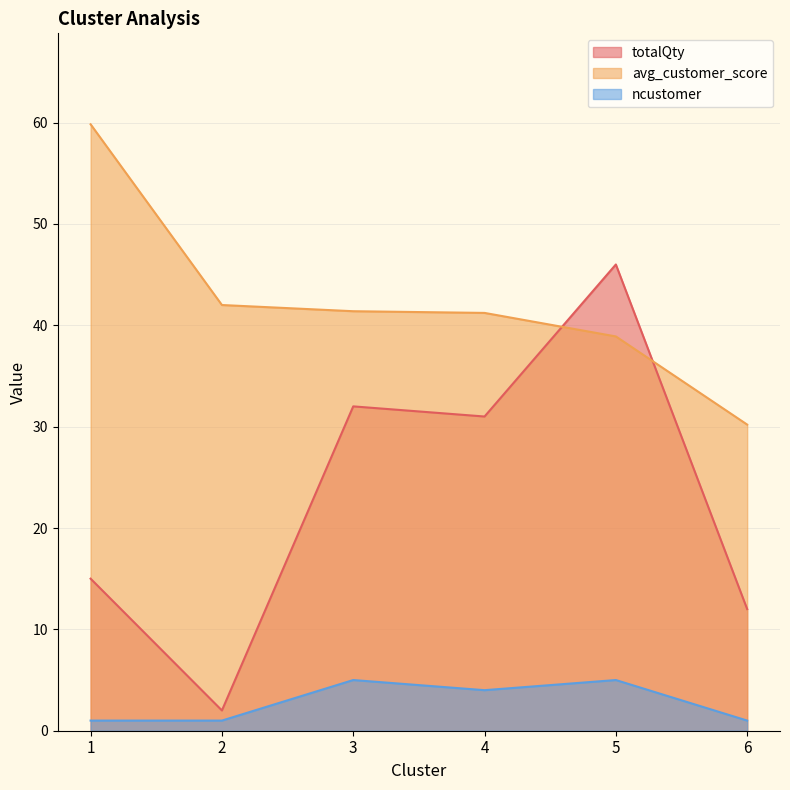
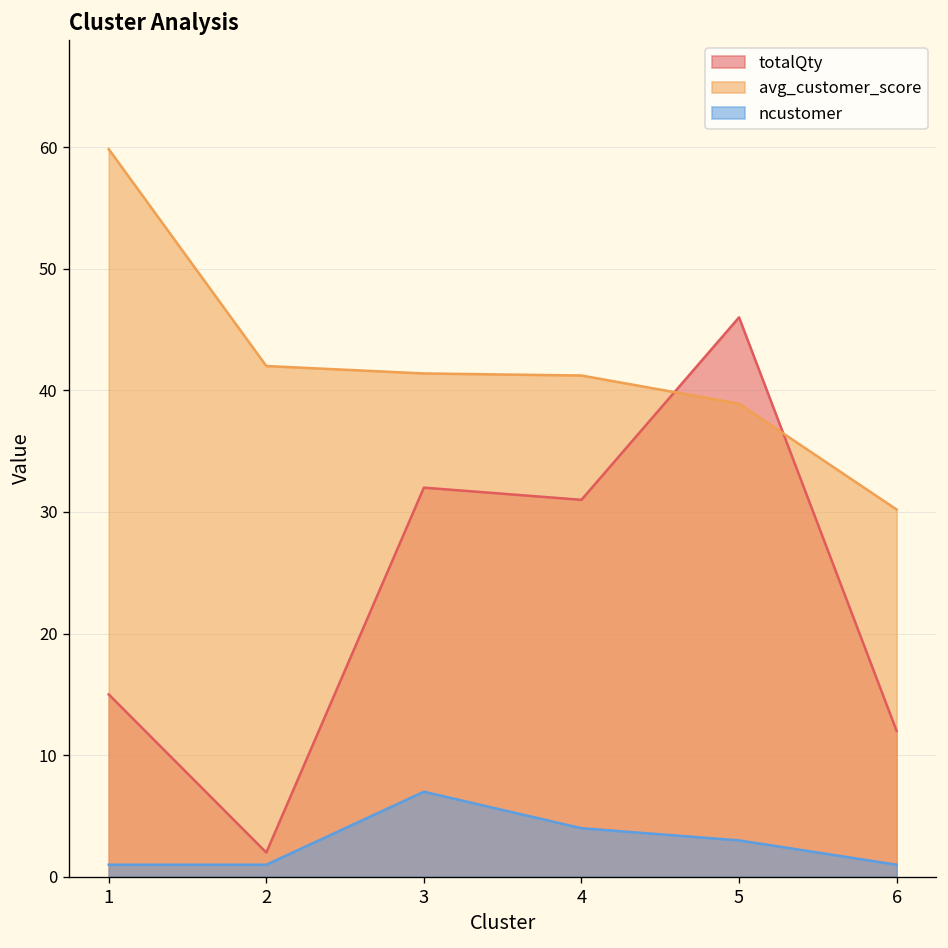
  {
    "ncustomer": {
      "1": 1,
      "2": 1,
-     "3": 5,
+     "3": 7,
      "4": 4,
-     "5": 5,
+     "5": 3,
      "6": 1
    }
  }
